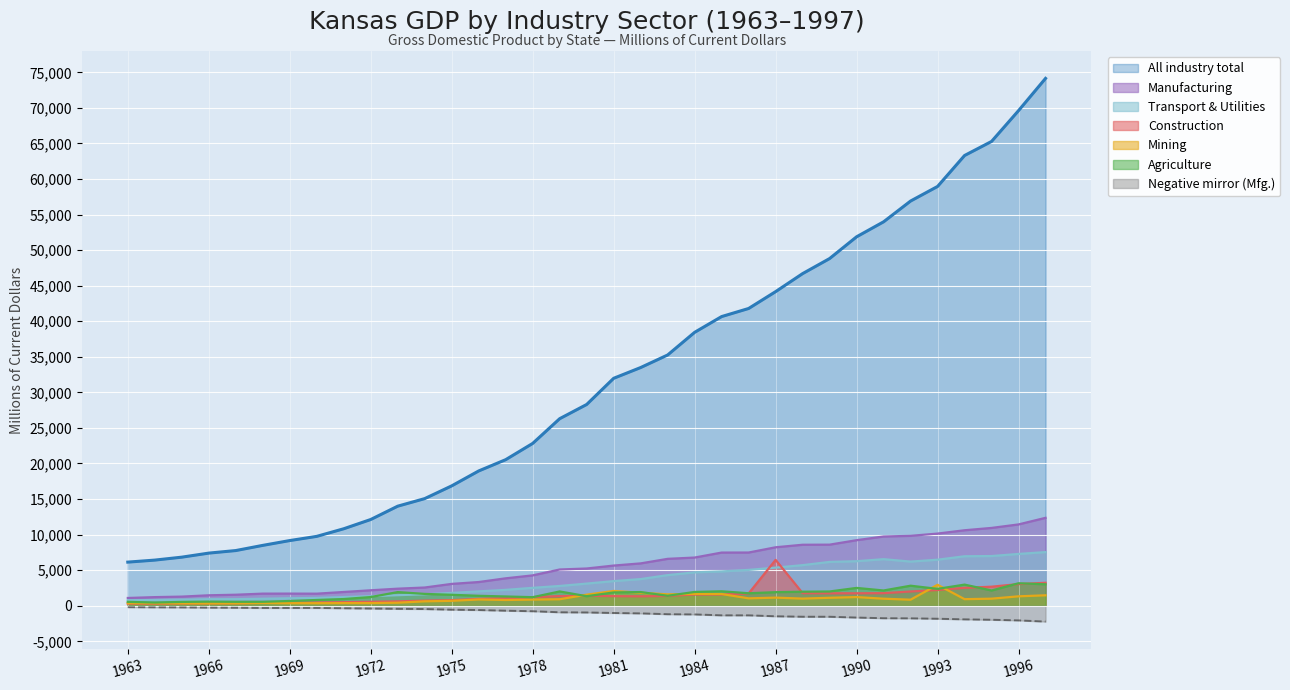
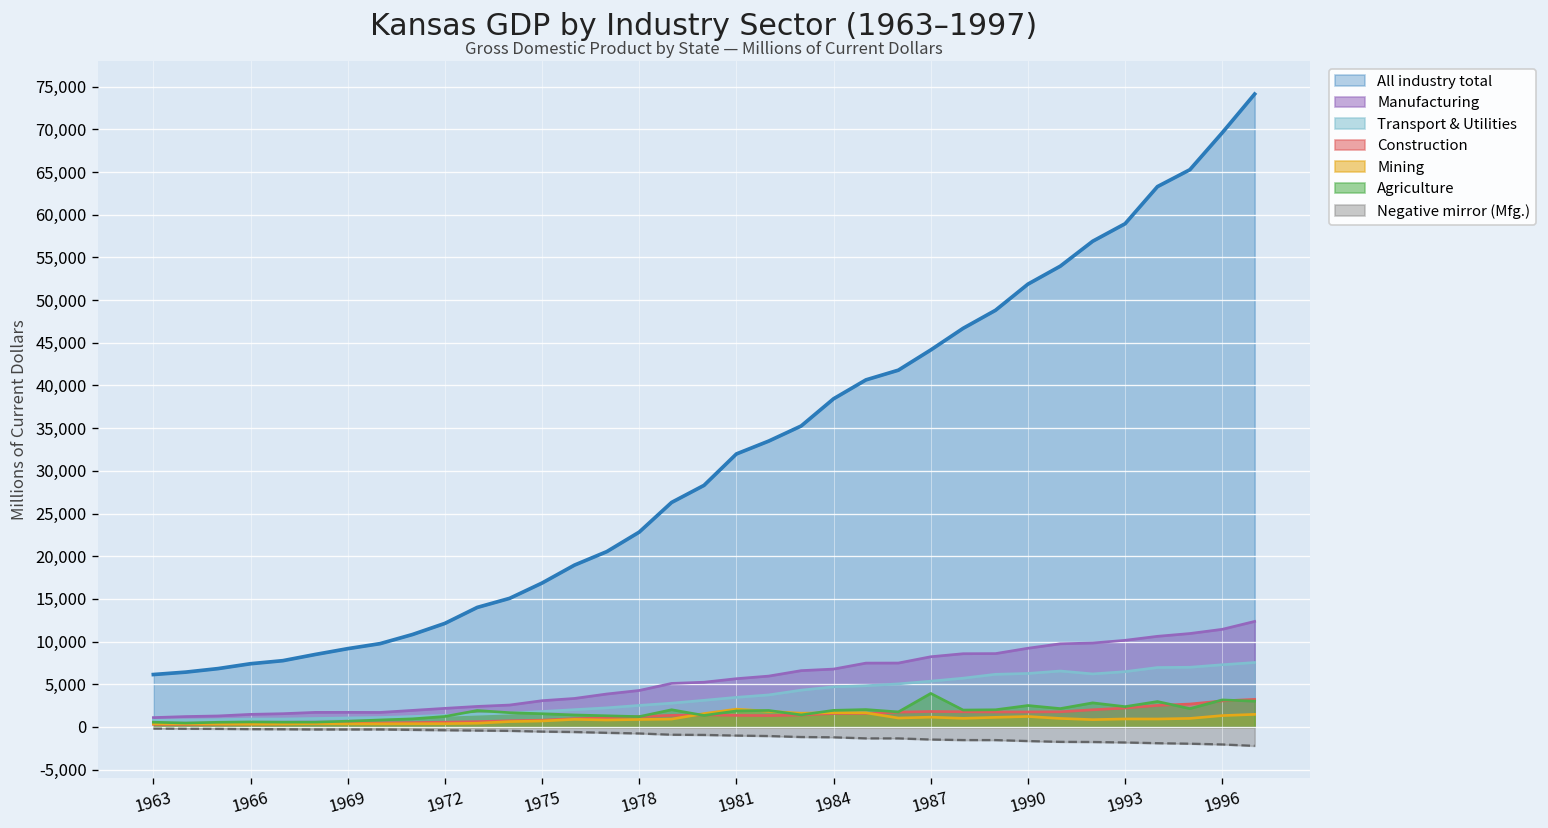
  {
    "Construction": {
      "1981": "1,000",
-     "1987": "6,000",
+     "1987": "2,000",
      "1990": "2,000"
    },
    "Mining": {
      "1987": "1,000",
      "1990": "1,000",
-     "1993": "3,000",
+     "1993": "1,000",
      "1996": "1,000"
    },
    "Agriculture": {
-     "1987": "2,000",
+     "1987": "4,000",
      "1990": "3,000"
    }
  }
